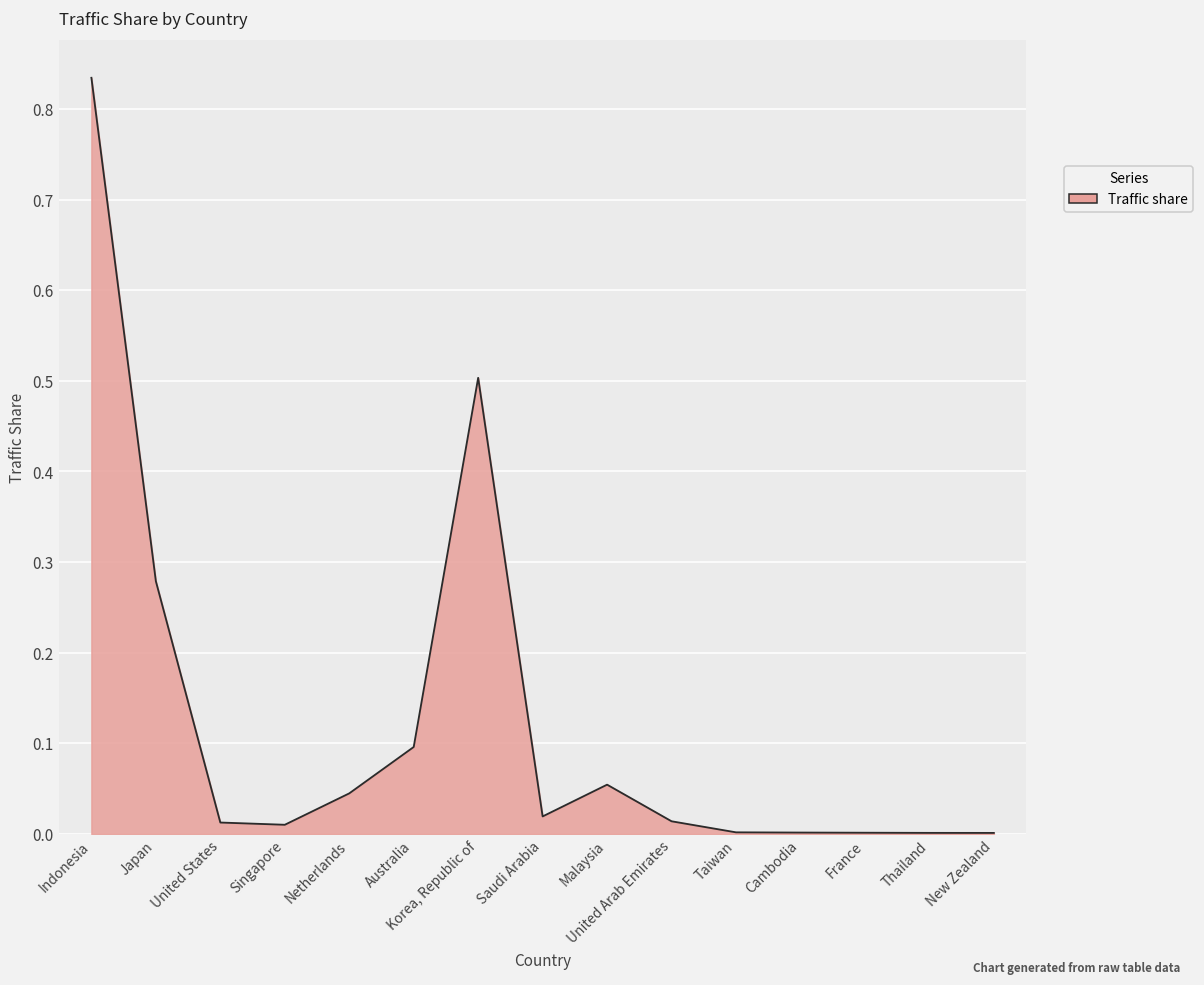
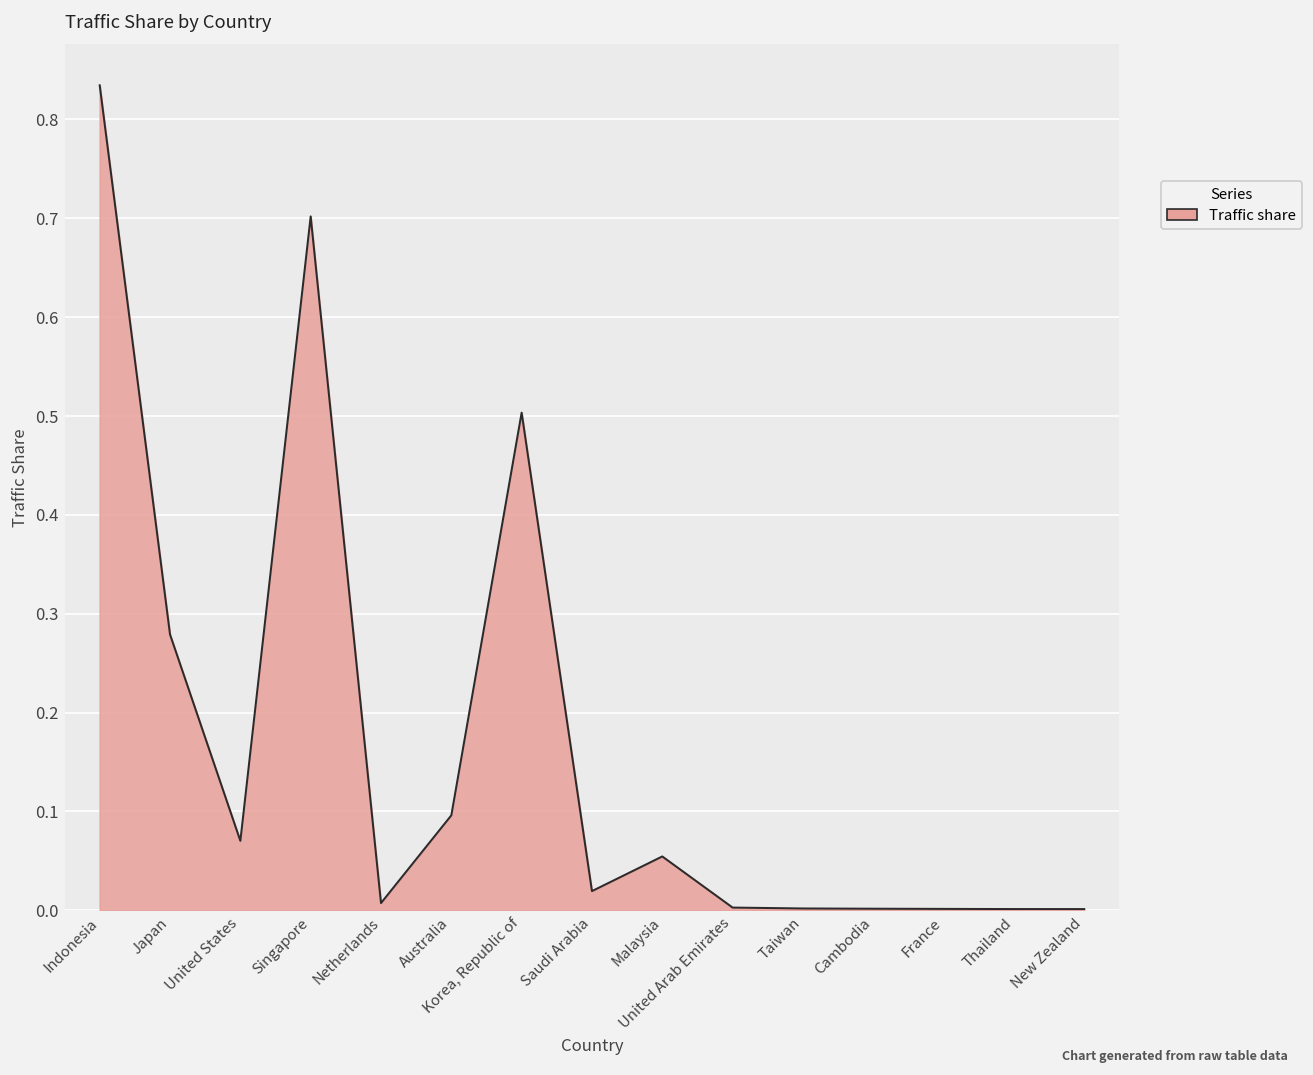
  {
    "Indonesia": 0.83,
    "Japan": 0.28,
-   "United States": 0.01,
-   "Singapore": 0.01,
-   "Netherlands": 0.04,
+   "United States": 0.07,
+   "Singapore": 0.70,
+   "Netherlands": 0.01,
    "Australia": 0.10,
    "Korea, Republic of": 0.50,
    "Saudi Arabia": 0.02,
    "Malaysia": 0.05,
-   "United Arab Emirates": 0.01,
+   "United Arab Emirates": 0.00,
    "Taiwan": 0.00,
    "Cambodia": 0.00,
    "France": 0.00,
    "Thailand": 0.00,
    "New Zealand": 0.00
  }
